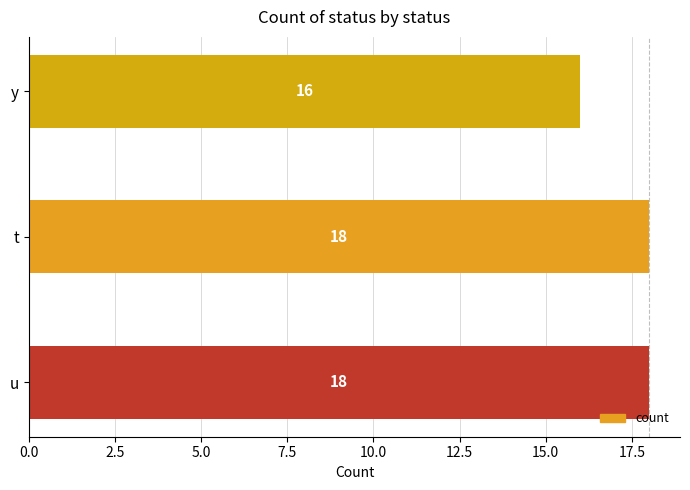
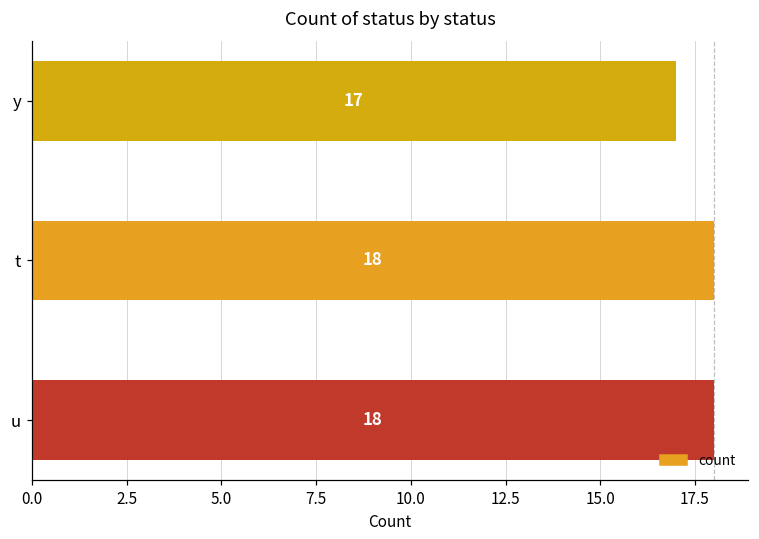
  {
-   "y": 16,
+   "y": 17,
    "t": 18,
    "u": 18
  }
